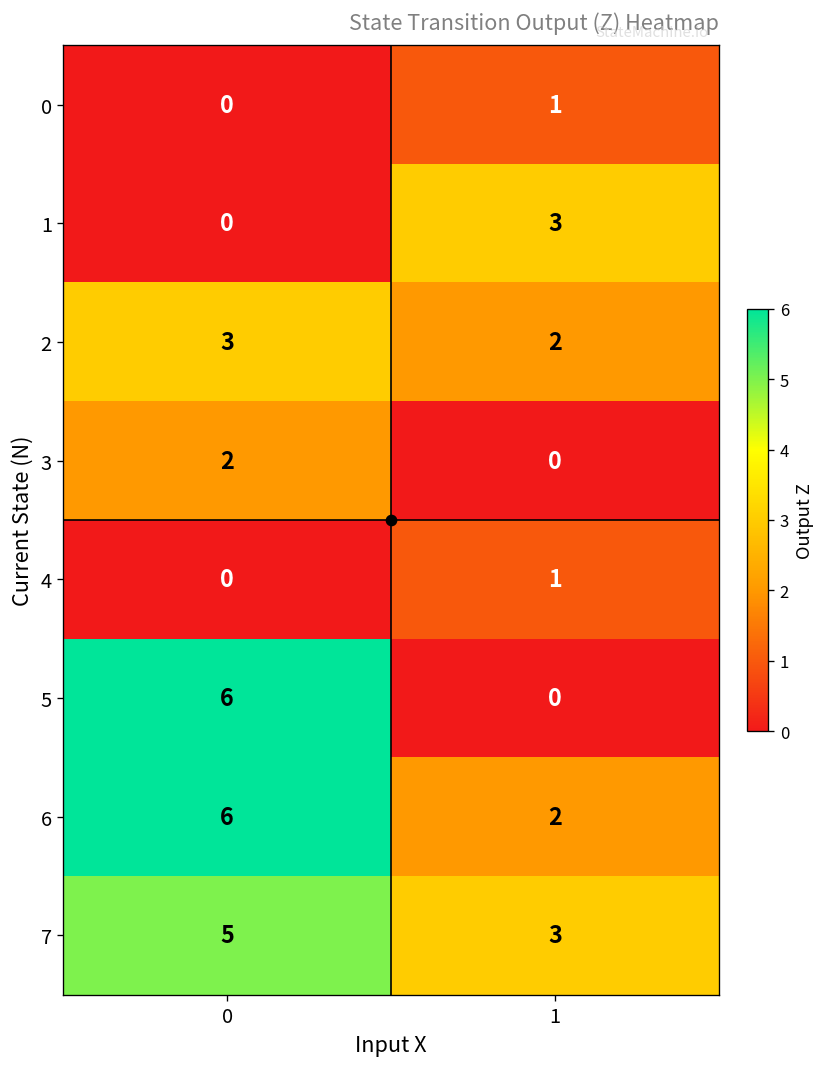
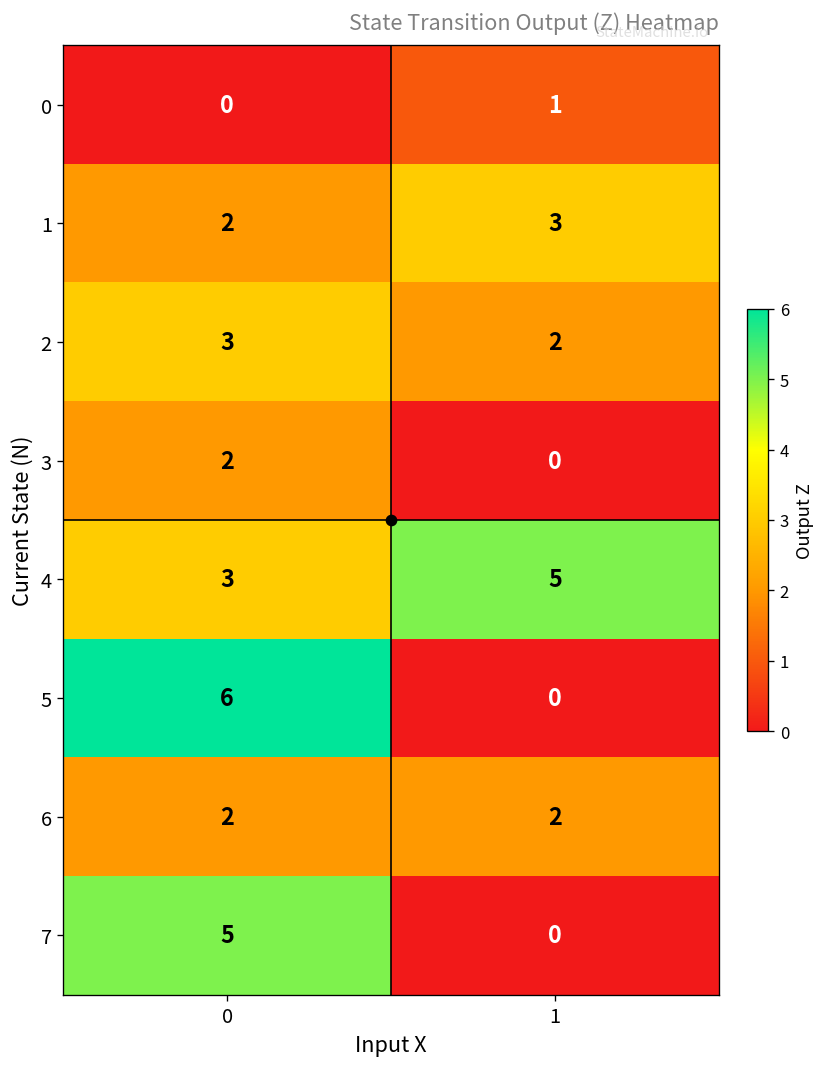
  {
    "0": {
      "0": 0,
      "1": 1
    },
    "1": {
-     "0": 0,
+     "0": 2,
      "1": 3
    },
    "2": {
      "0": 3,
      "1": 2
    },
    "3": {
      "0": 2,
      "1": 0
    },
    "4": {
-     "0": 0,
-     "1": 1
+     "0": 3,
+     "1": 5
    },
    "5": {
      "0": 6,
      "1": 0
    },
    "6": {
-     "0": 6,
+     "0": 2,
      "1": 2
    },
    "7": {
      "0": 5,
-     "1": 3
+     "1": 0
    }
  }
